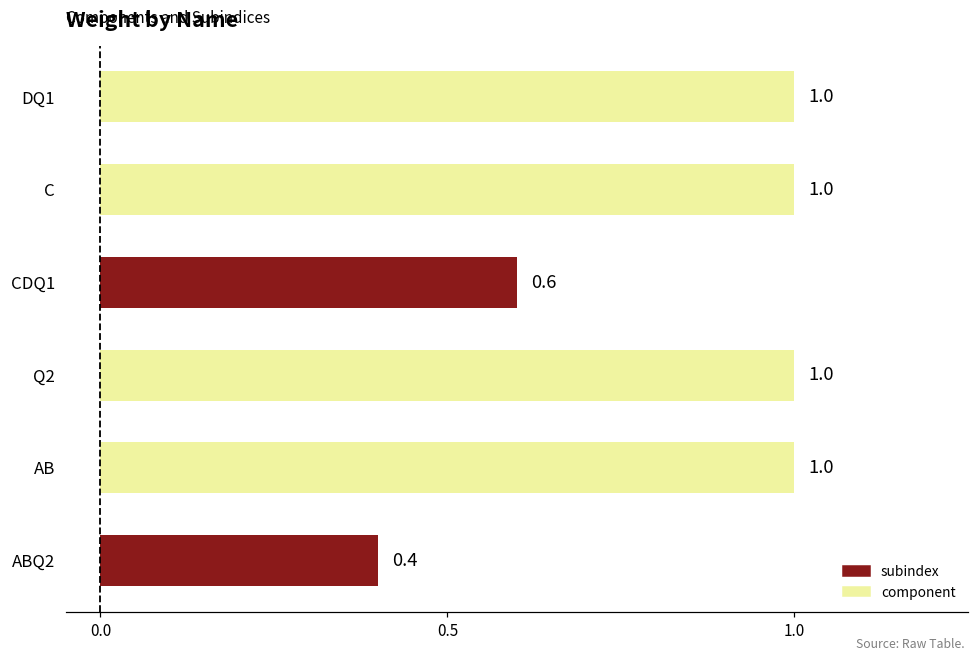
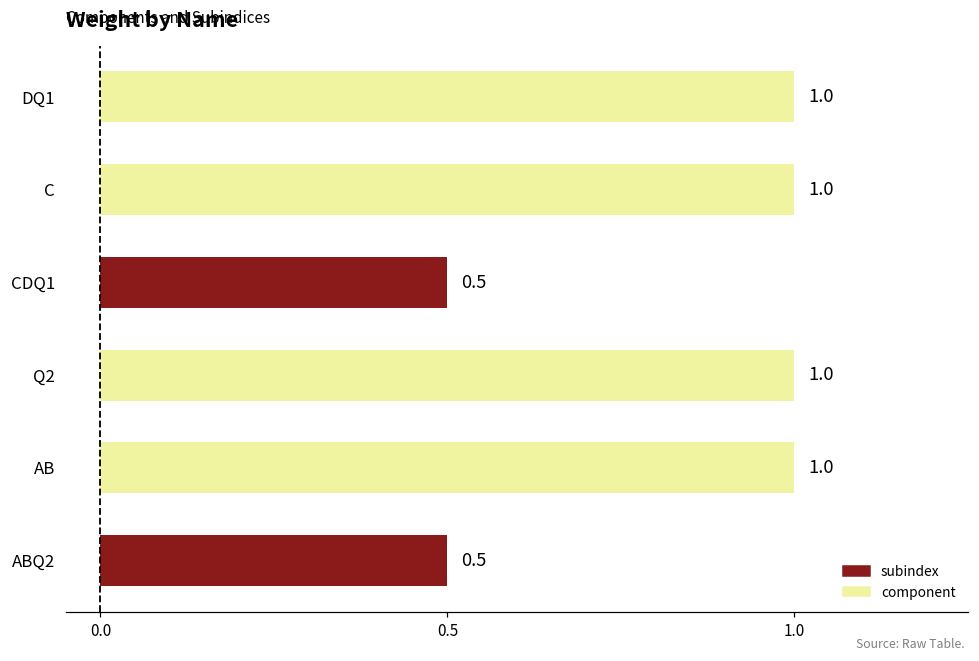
  {
    "DQ1": 1.0,
    "C": 1.0,
-   "CDQ1": 0.6,
+   "CDQ1": 0.5,
    "Q2": 1.0,
    "AB": 1.0,
-   "ABQ2": 0.4
+   "ABQ2": 0.5
  }
